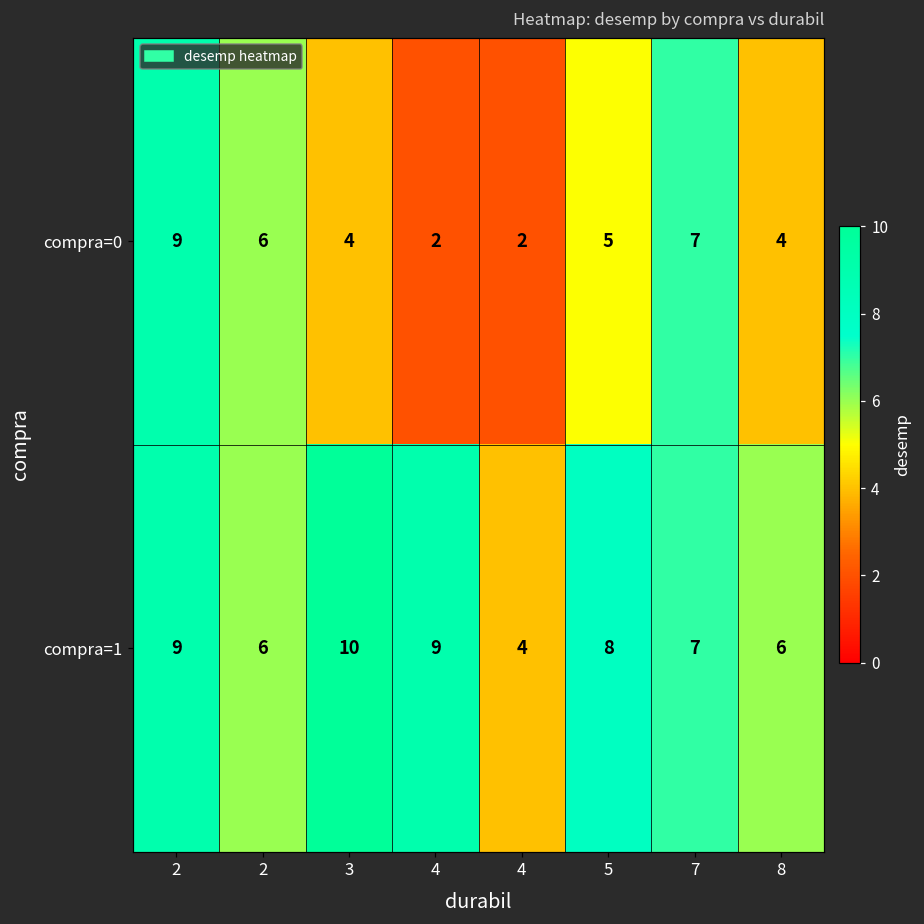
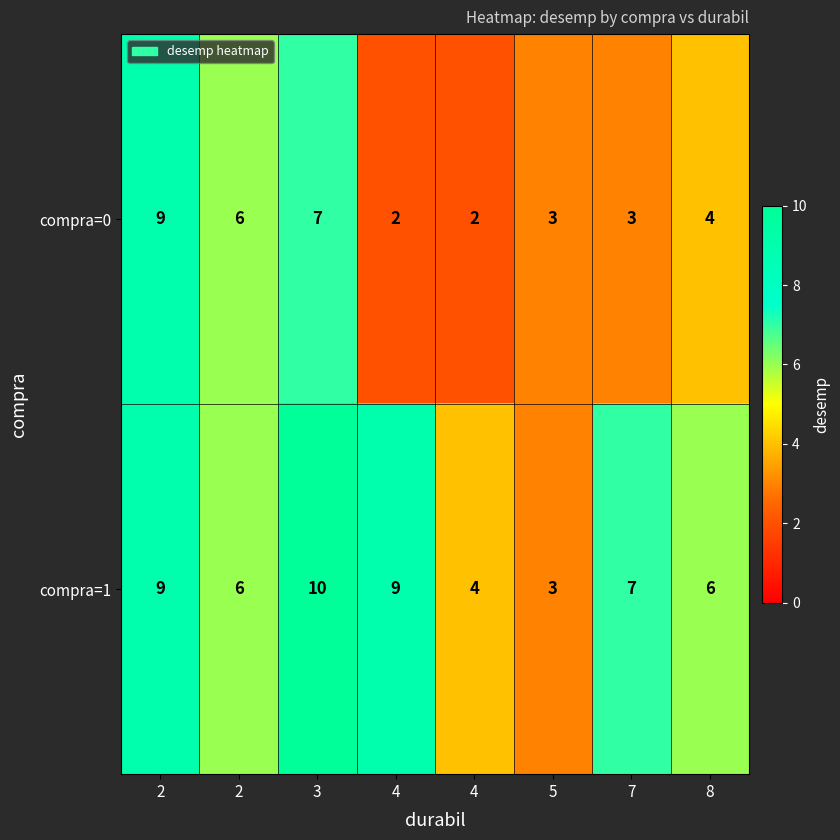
  {
    "compra=0": {
-     "3": 4,
-     "5": 5,
-     "7": 7,
+     "3": 7,
+     "5": 3,
+     "7": 3,
      "8": 4
    },
    "compra=1": {
      "3": 10,
-     "5": 8,
+     "5": 3,
      "7": 7,
      "8": 6
    }
  }
